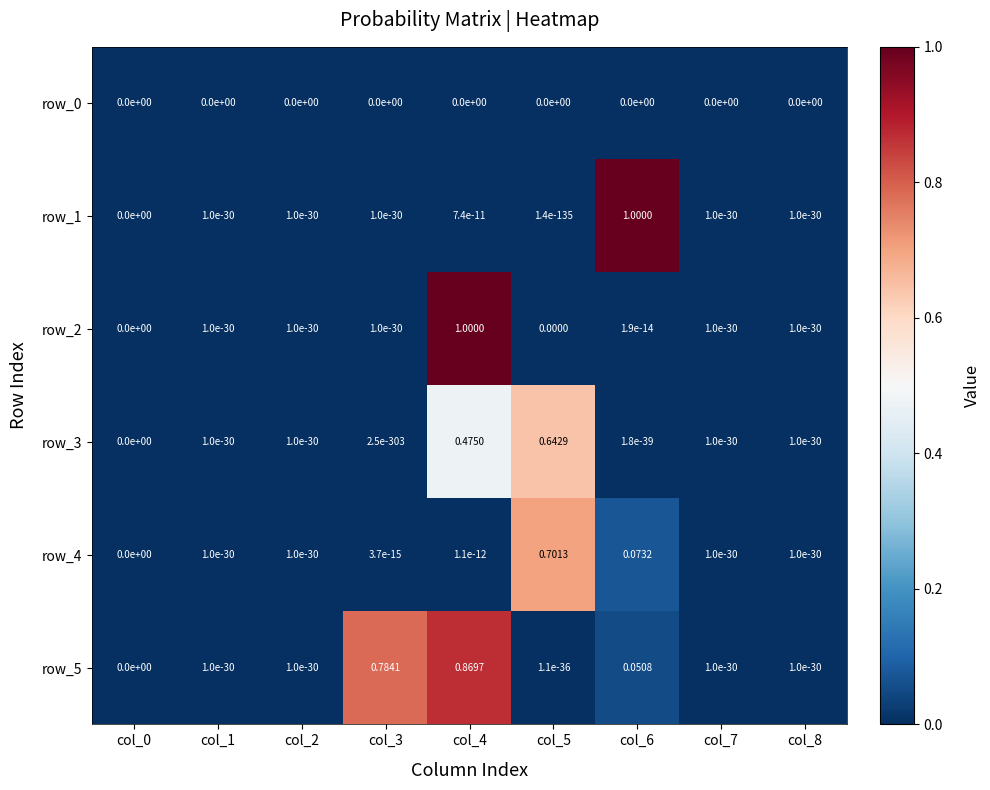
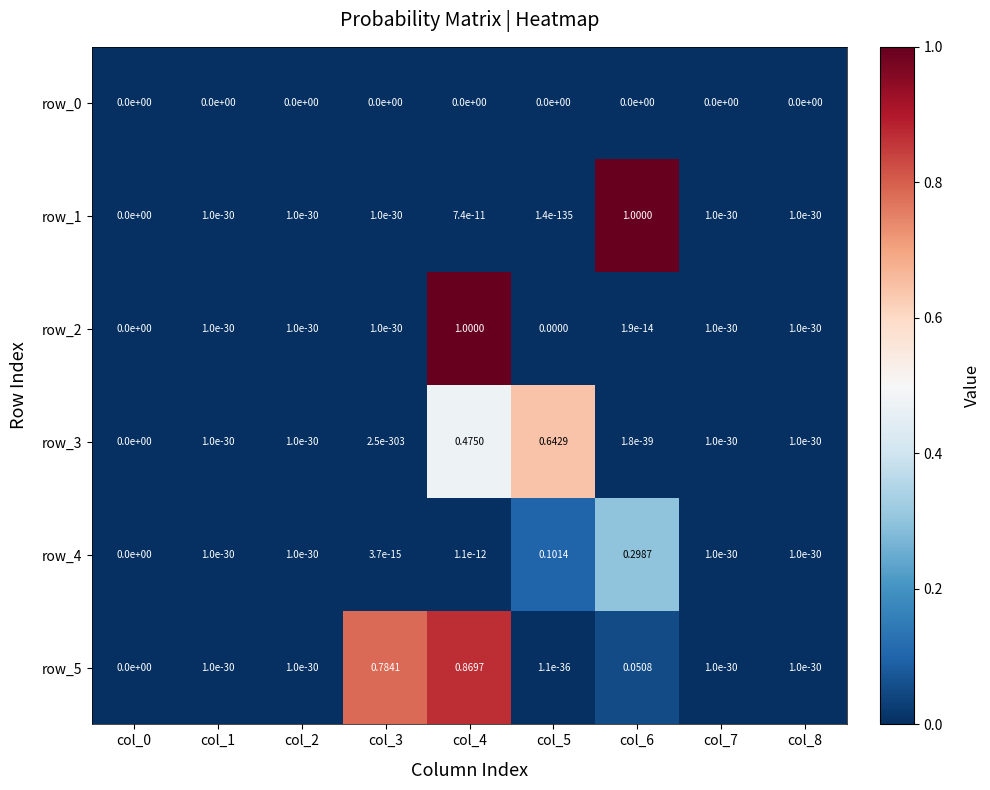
  {
    "row_0": {
      "col_0": "0.0e+00",
      "col_1": "0.0e+00",
      "col_2": "0.0e+00",
      "col_3": "0.0e+00",
      "col_4": "0.0e+00",
      "col_5": "0.0e+00",
      "col_6": "0.0e+00",
      "col_7": "0.0e+00",
      "col_8": "0.0e+00"
    },
    "row_1": {
      "col_0": "0.0e+00",
      "col_1": "1.0e-30",
      "col_2": "1.0e-30",
      "col_3": "1.0e-30",
      "col_4": "7.4e-11",
      "col_5": "1.4e-135",
      "col_6": "1.0000",
      "col_7": "1.0e-30",
      "col_8": "1.0e-30"
    },
    "row_2": {
      "col_0": "0.0e+00",
      "col_1": "1.0e-30",
      "col_2": "1.0e-30",
      "col_3": "1.0e-30",
      "col_4": "1.0000",
      "col_5": "0.0000",
      "col_6": "1.9e-14",
      "col_7": "1.0e-30",
      "col_8": "1.0e-30"
    },
    "row_3": {
      "col_0": "0.0e+00",
      "col_1": "1.0e-30",
      "col_2": "1.0e-30",
      "col_3": "2.5e-303",
      "col_4": "0.4750",
      "col_5": "0.6429",
      "col_6": "1.8e-39",
      "col_7": "1.0e-30",
      "col_8": "1.0e-30"
    },
    "row_4": {
      "col_0": "0.0e+00",
      "col_1": "1.0e-30",
      "col_2": "1.0e-30",
      "col_3": "3.7e-15",
      "col_4": "1.1e-12",
-     "col_5": "0.7013",
-     "col_6": "0.0732",
+     "col_5": "0.1014",
+     "col_6": "0.2987",
      "col_7": "1.0e-30",
      "col_8": "1.0e-30"
    },
    "row_5": {
      "col_0": "0.0e+00",
      "col_1": "1.0e-30",
      "col_2": "1.0e-30",
      "col_3": "0.7841",
      "col_4": "0.8697",
      "col_5": "1.1e-36",
      "col_6": "0.0508",
      "col_7": "1.0e-30",
      "col_8": "1.0e-30"
    }
  }
